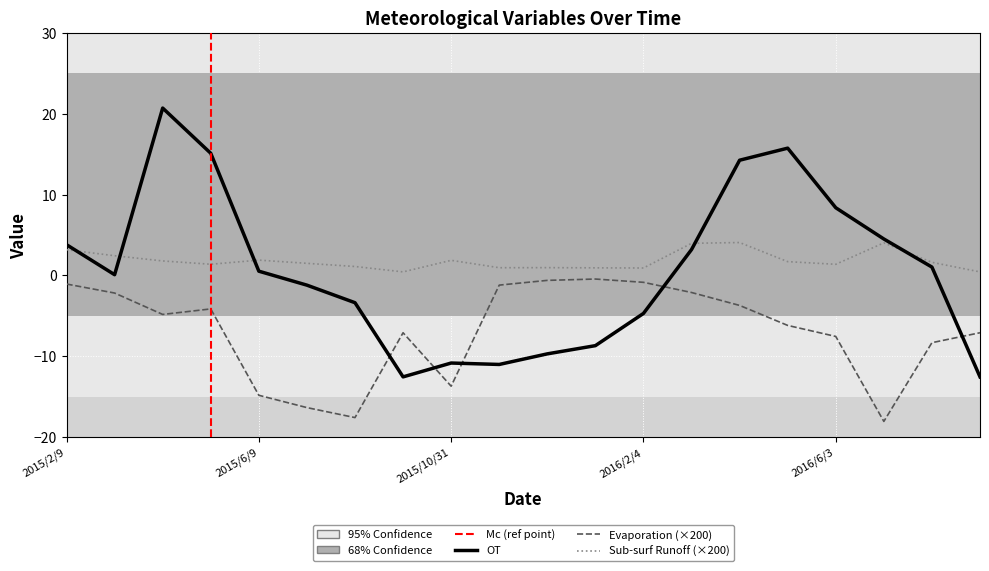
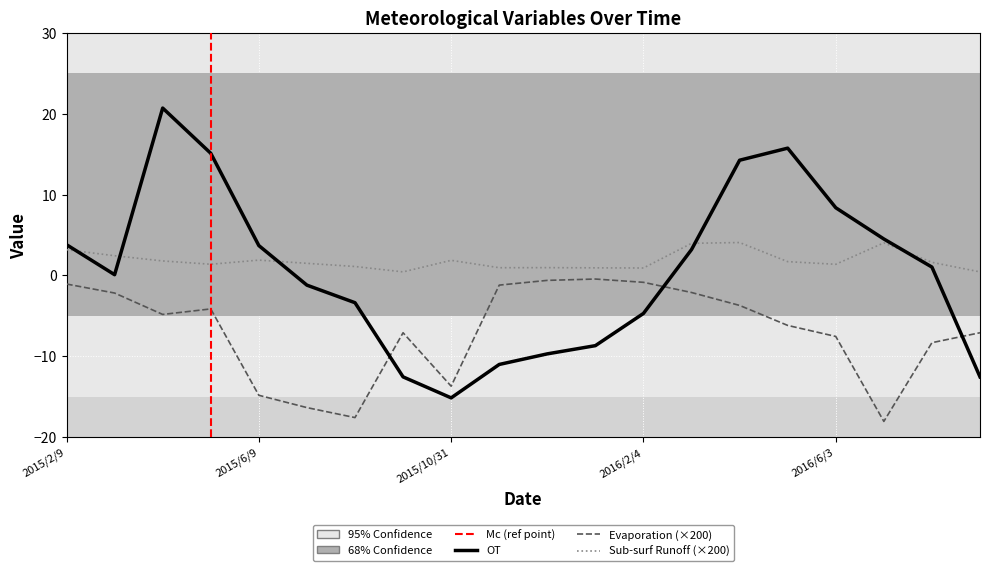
  {
    "OT": {
      "2015/2/9": 4,
-     "2015/6/9": 1,
-     "2015/10/31": -11,
+     "2015/6/9": 4,
+     "2015/10/31": -15,
      "2016/2/4": -5,
      "2016/6/3": 8
    }
  }
